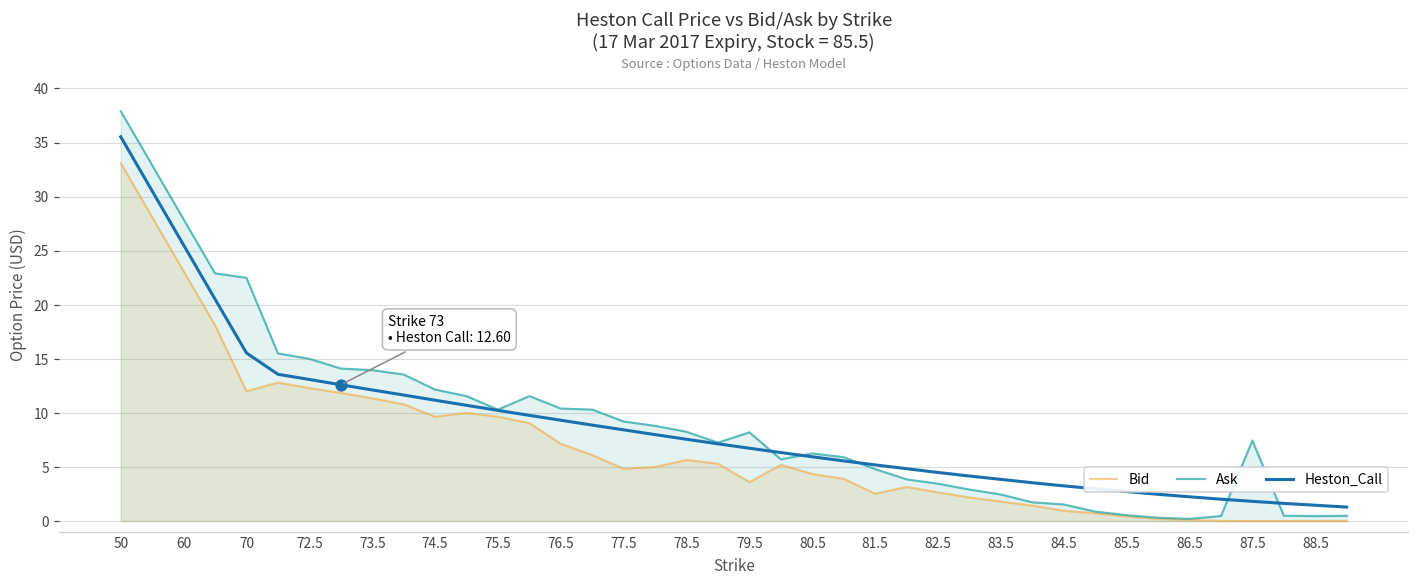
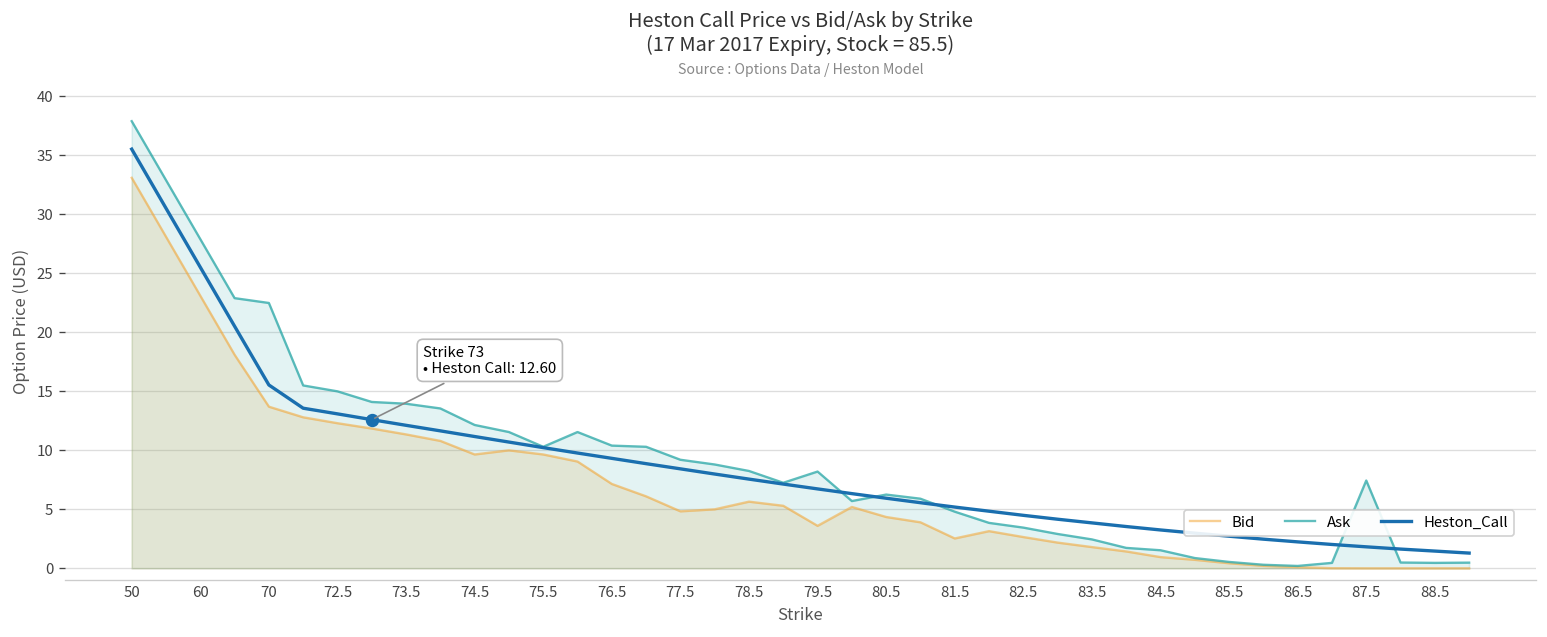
  {
    "Bid": {
      "50": 33,
      "60": 23,
-     "70": 12,
+     "70": 14,
      "72.5": 12,
      "73.5": 11,
      "74.5": 10,
      "75.5": 10,
      "76.5": 7,
      "77.5": 5,
      "78.5": 6,
      "79.5": 4,
      "80.5": 4,
      "81.5": 3,
      "82.5": 3,
      "83.5": 2,
      "84.5": 1,
      "87.5": 0,
      "88.5": 0
    },
    "Ask": {
      "50": 38,
      "60": 28,
      "70": 22,
      "72.5": 15,
      "74.5": 12,
      "76.5": 10,
      "77.5": 9,
      "78.5": 8,
      "79.5": 8,
      "80.5": 6,
      "81.5": 5,
      "82.5": 3,
      "83.5": 2,
      "84.5": 2,
      "87.5": 7,
      "88.5": 0
    }
  }
